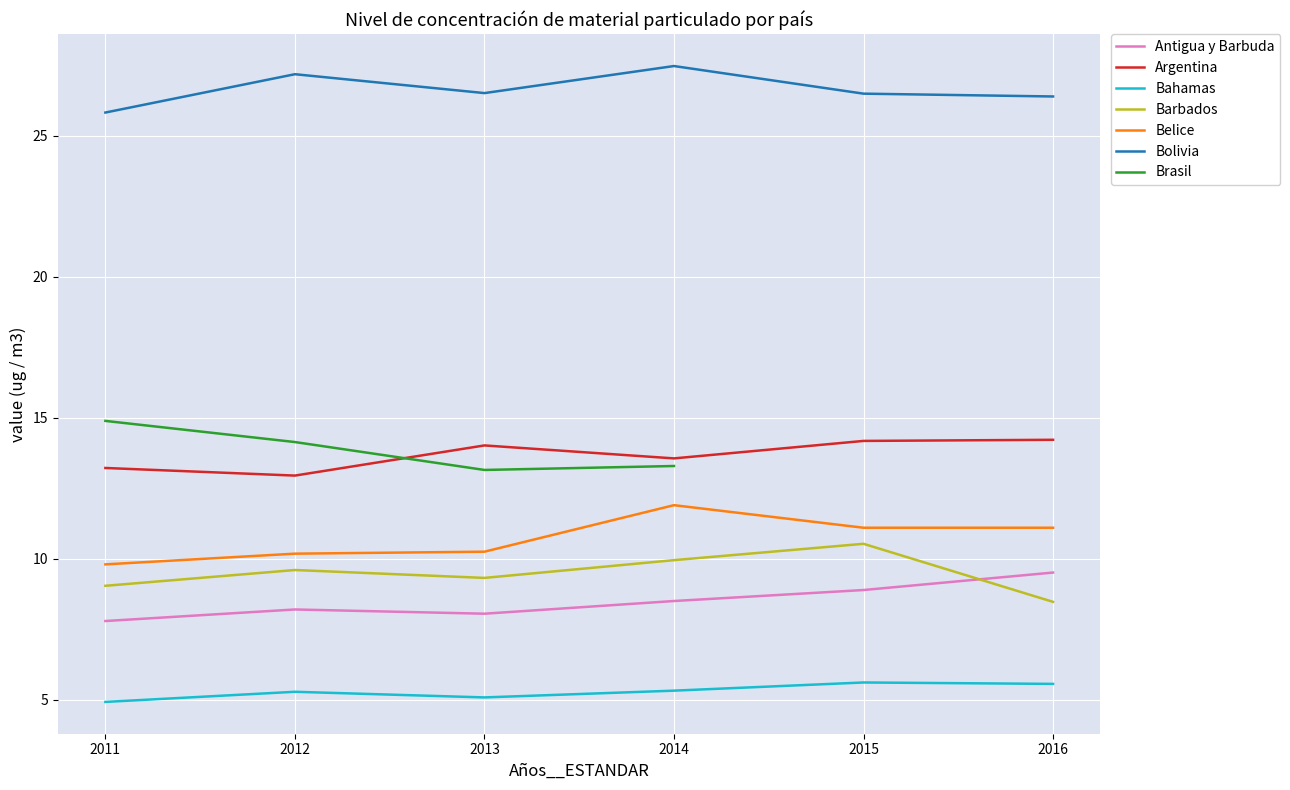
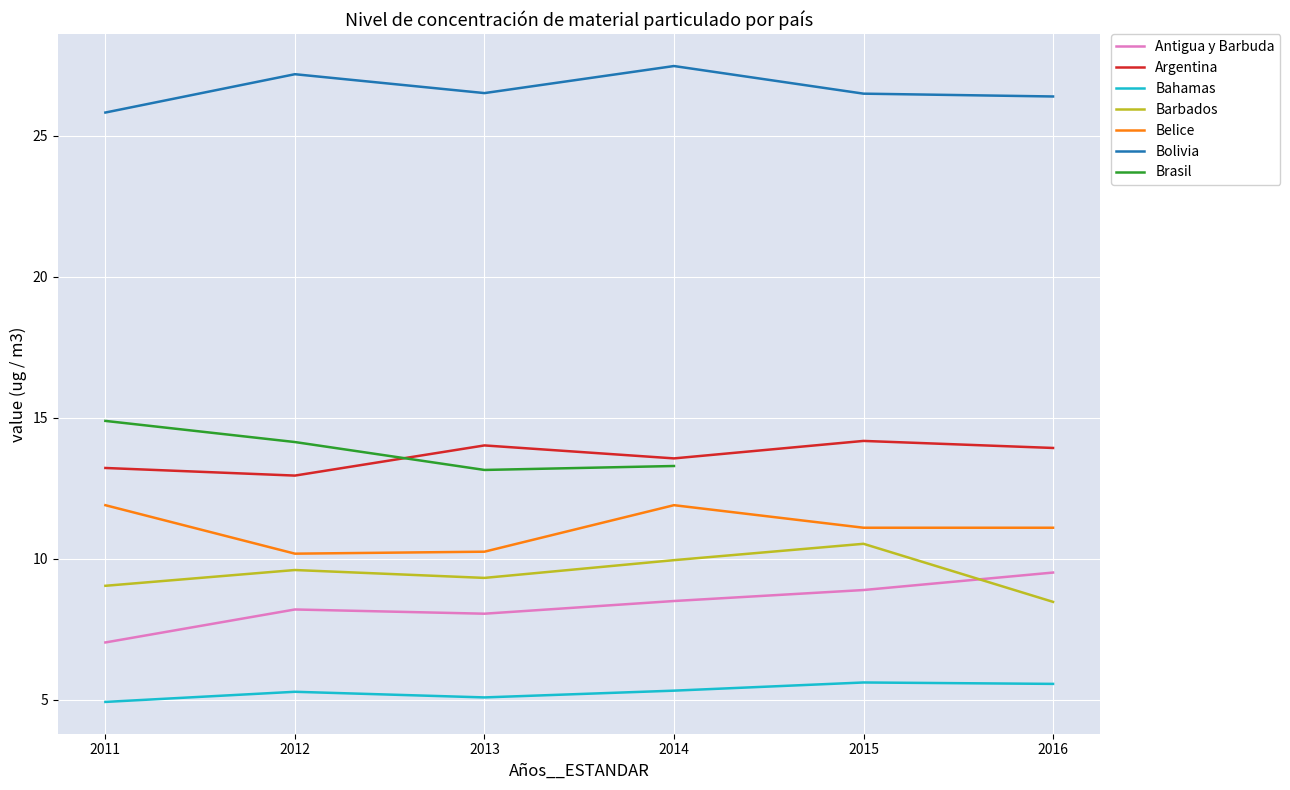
  {
    "Antigua y Barbuda": {
-     "2011": 7.8,
+     "2011": 7.0,
      "2012": 8.2,
      "2013": 8.1,
      "2014": 8.5,
      "2015": 8.9,
      "2016": 9.5
    },
    "Argentina": {
      "2011": 13.2,
      "2012": 13.0,
      "2013": 14.0,
      "2014": 13.6,
      "2015": 14.2,
-     "2016": 14.2
+     "2016": 13.9
    },
    "Bahamas": {
      "2011": 4.9,
      "2012": 5.3,
      "2013": 5.1,
      "2014": 5.3,
      "2015": 5.6,
      "2016": 5.6
    },
    "Barbados": {
      "2011": 9.0,
      "2012": 9.6,
      "2013": 9.3,
      "2014": 10.0,
      "2015": 10.5,
      "2016": 8.5
    },
    "Belice": {
-     "2011": 9.8,
+     "2011": 11.9,
      "2012": 10.2,
      "2013": 10.3,
      "2014": 11.9,
      "2015": 11.1,
      "2016": 11.1
    },
    "Bolivia": {
      "2011": 25.8,
      "2012": 27.2,
      "2013": 26.5,
      "2014": 27.5,
      "2015": 26.5,
      "2016": 26.4
    },
    "Brasil": {
      "2011": 14.9,
      "2012": 14.1,
      "2013": 13.2,
      "2014": 13.3
    }
  }
